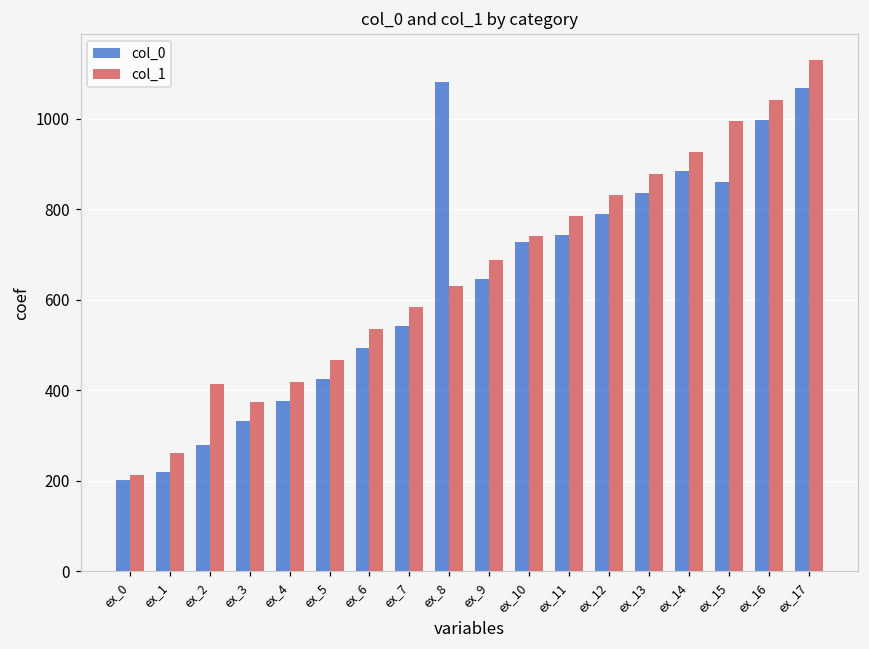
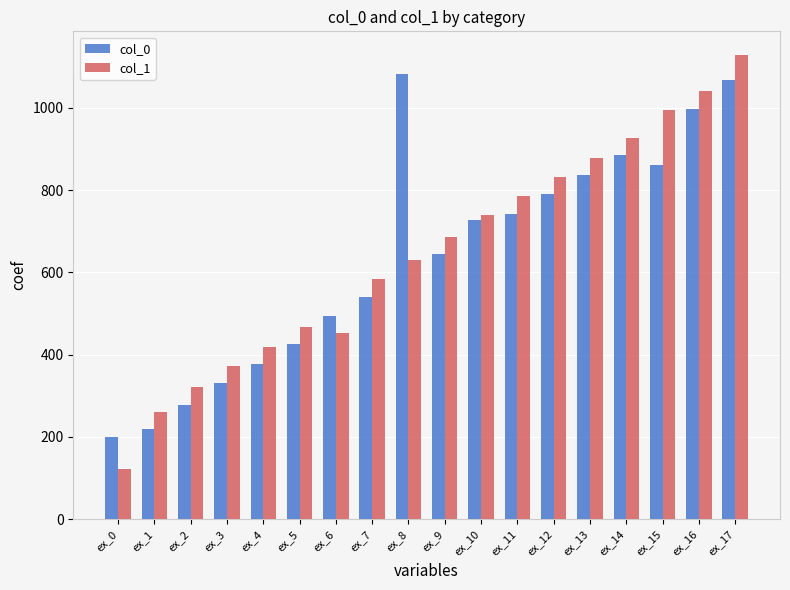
  {
    "col_0": {
      "ex_0": 200,
      "ex_1": 220,
      "ex_2": 280,
      "ex_3": 330,
      "ex_4": 380,
      "ex_5": 420,
      "ex_6": 490,
      "ex_7": 540,
      "ex_8": 1080,
      "ex_9": 650,
      "ex_10": 730,
      "ex_11": 740,
      "ex_12": 790,
      "ex_13": 840,
      "ex_14": 890,
      "ex_15": 860,
      "ex_16": 1000,
      "ex_17": 1070
    },
    "col_1": {
-     "ex_0": 210,
+     "ex_0": 120,
      "ex_1": 260,
-     "ex_2": 410,
+     "ex_2": 320,
      "ex_3": 370,
      "ex_4": 420,
      "ex_5": 470,
-     "ex_6": 540,
+     "ex_6": 450,
      "ex_7": 580,
      "ex_8": 630,
      "ex_9": 690,
      "ex_10": 740,
      "ex_11": 790,
      "ex_12": 830,
      "ex_13": 880,
      "ex_14": 930,
      "ex_15": 1000,
      "ex_16": 1040,
      "ex_17": 1130
    }
  }
